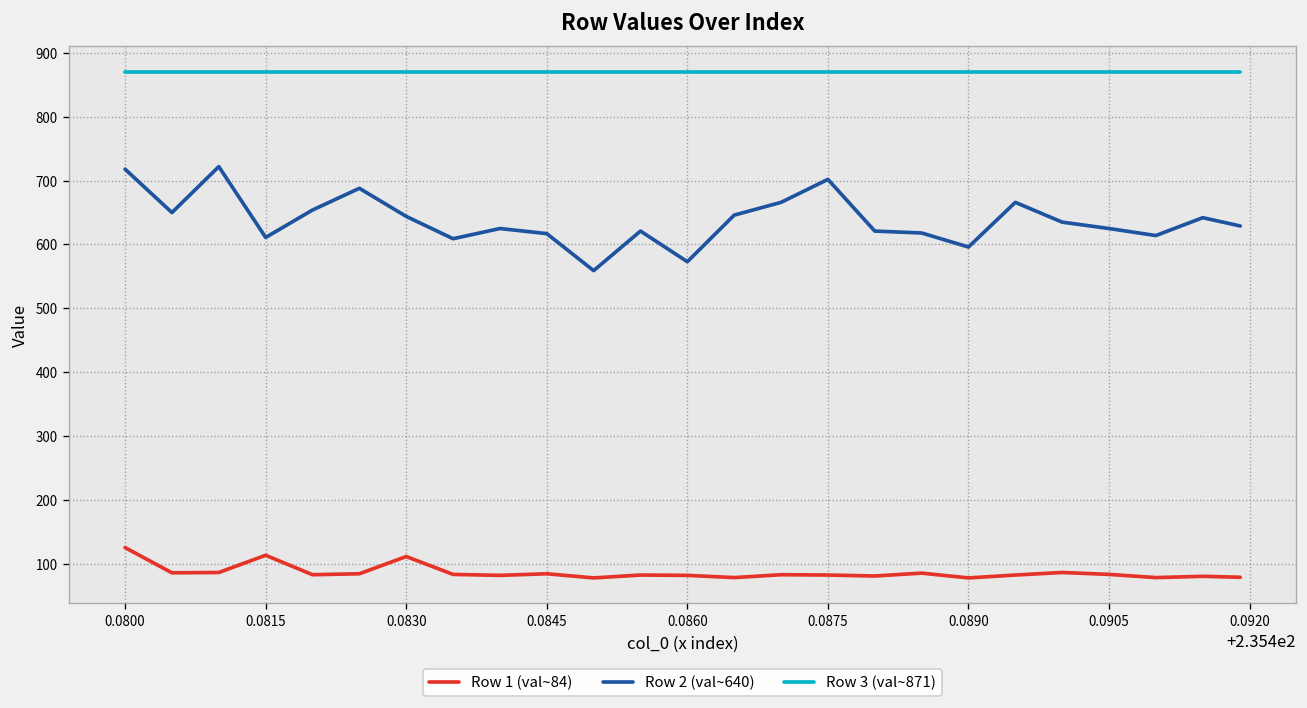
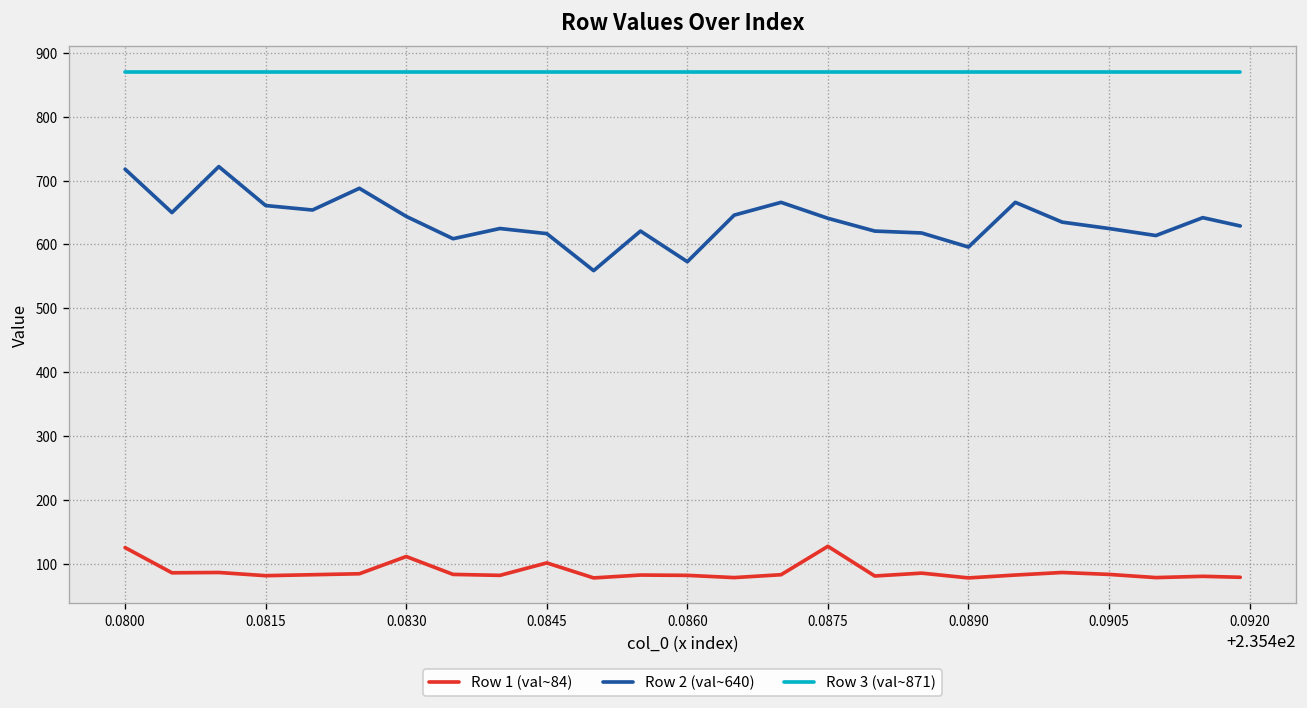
  {
    "Row 1 (val~84)": {
      "0.0800": 130,
-     "0.0815": 110,
+     "0.0815": 80,
      "0.0830": 110,
-     "0.0845": 80,
+     "0.0845": 100,
      "0.0860": 80,
-     "0.0875": 80,
+     "0.0875": 130,
      "0.0890": 80,
      "0.0905": 80
    },
    "Row 2 (val~640)": {
      "0.0800": 720,
-     "0.0815": 610,
+     "0.0815": 660,
      "0.0830": 640,
      "0.0845": 620,
      "0.0860": 570,
-     "0.0875": 700,
+     "0.0875": 640,
      "0.0890": 600,
      "0.0905": 630
    },
    "Row 3 (val~871)": {
      "0.0800": 870,
      "0.0815": 870,
      "0.0830": 870,
      "0.0845": 870,
      "0.0860": 870,
      "0.0875": 870,
      "0.0890": 870,
      "0.0905": 870
    }
  }
